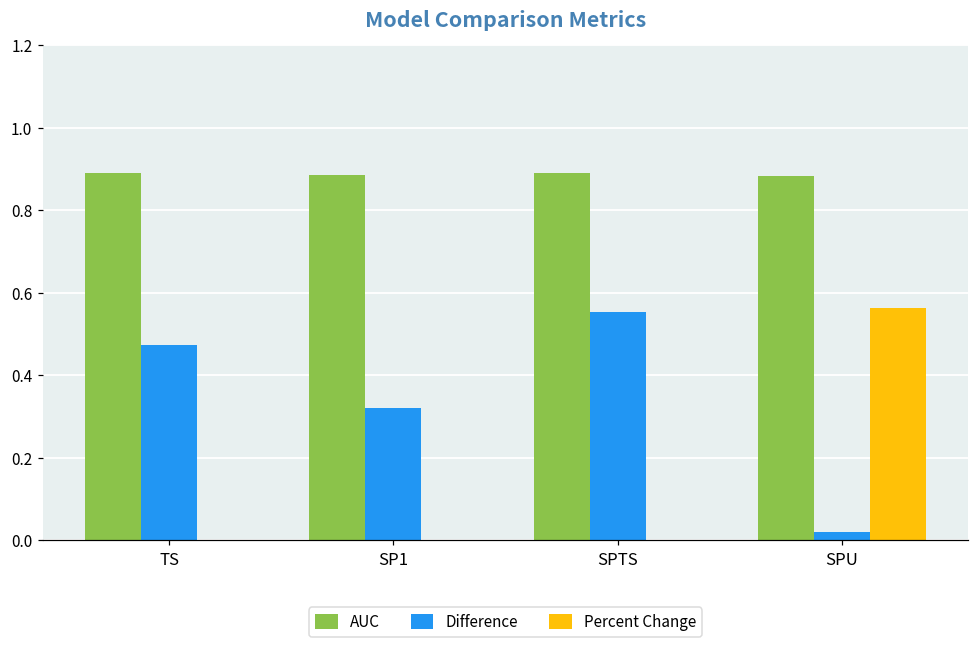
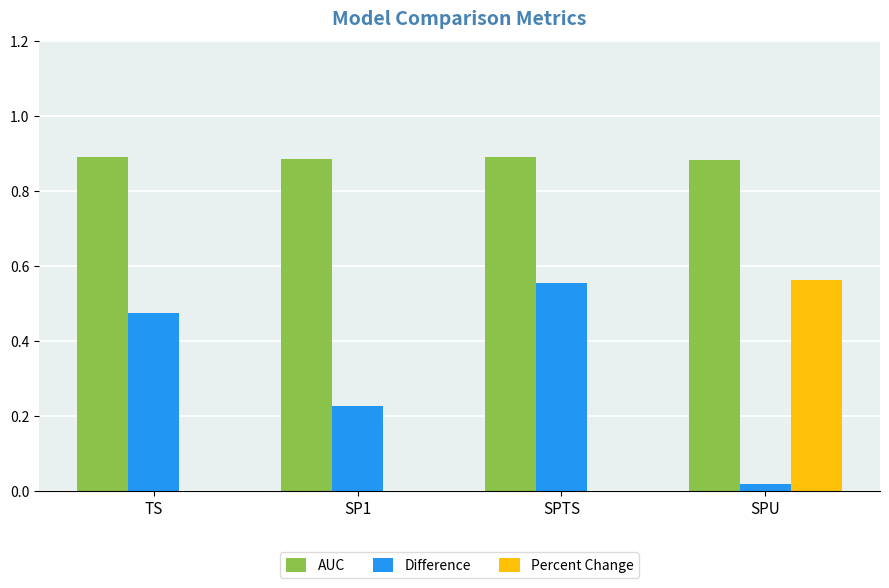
  {
    "AUC": {
      "TS": 0.89,
      "SP1": 0.89,
      "SPTS": 0.89,
      "SPU": 0.88
    },
    "Difference": {
      "TS": 0.47,
-     "SP1": 0.32,
+     "SP1": 0.23,
      "SPTS": 0.55,
      "SPU": 0.02
    },
    "Percent Change": {
      "TS": 0.00,
      "SP1": 0.00,
      "SPTS": 0.00,
      "SPU": 0.56
    }
  }
